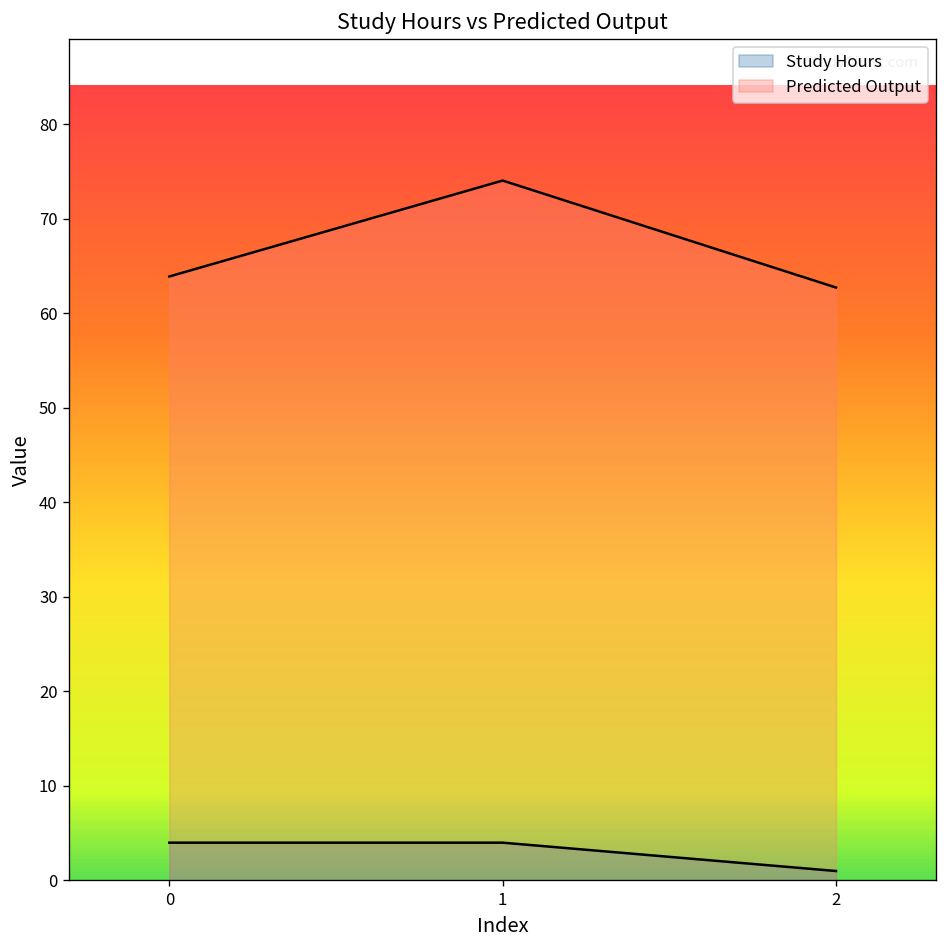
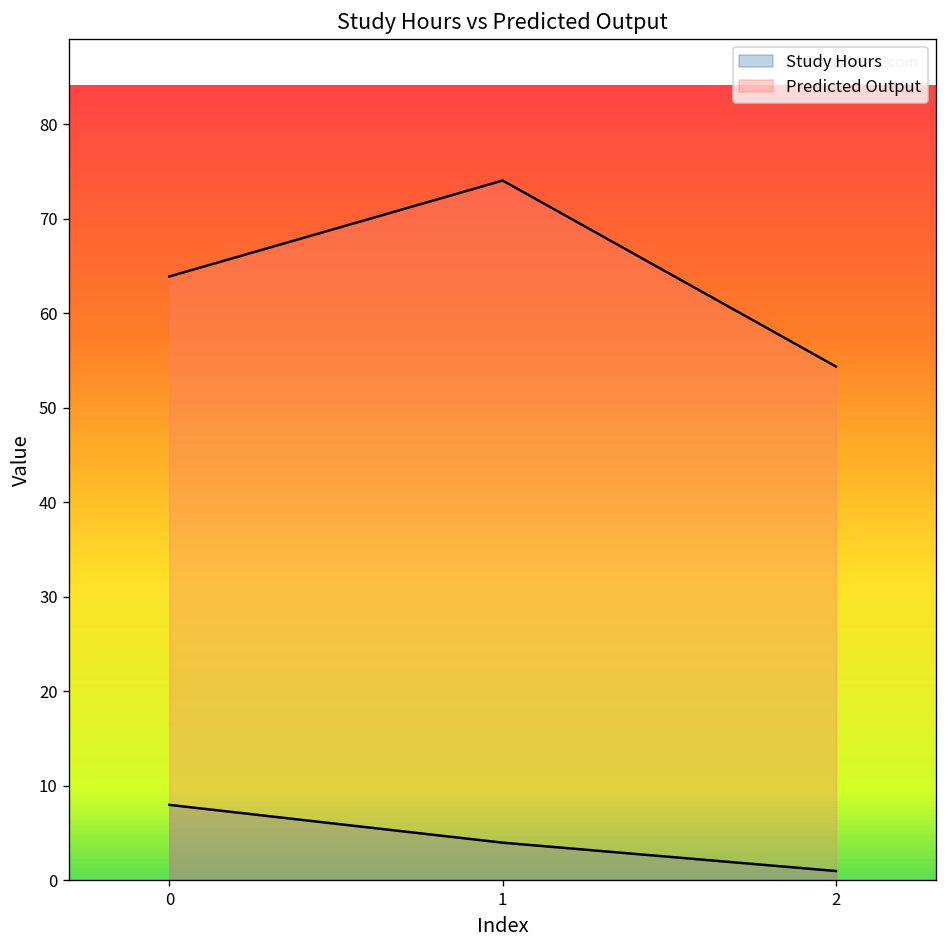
  {
    "Study Hours": {
-     "0": 4,
+     "0": 8,
      "1": 4,
      "2": 1
    },
    "Predicted Output": {
      "0": 64,
      "1": 74,
-     "2": 63
+     "2": 54
    }
  }
